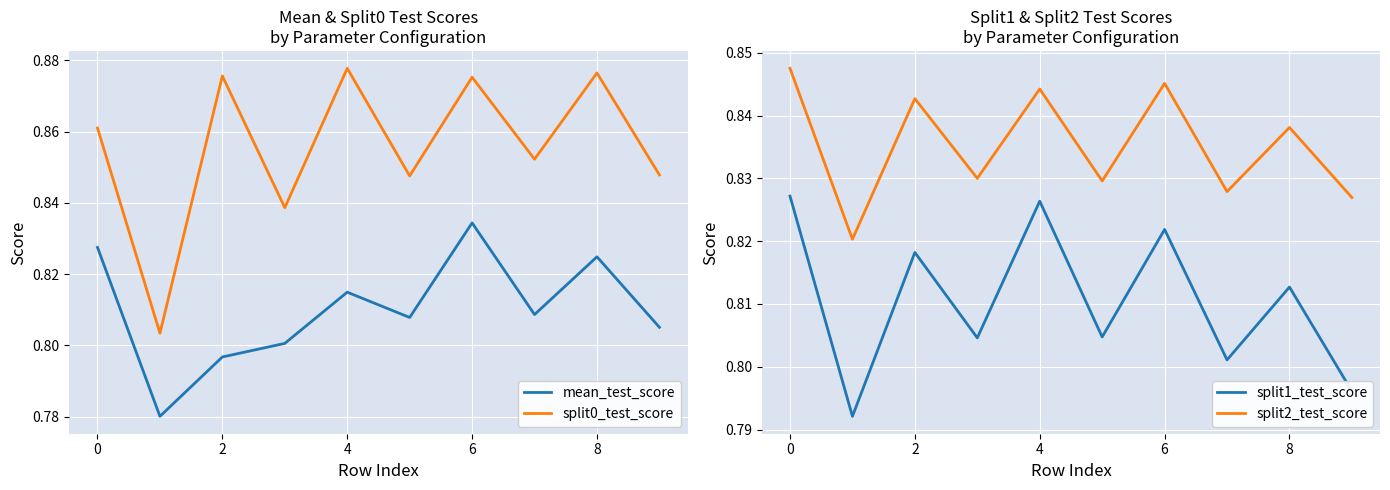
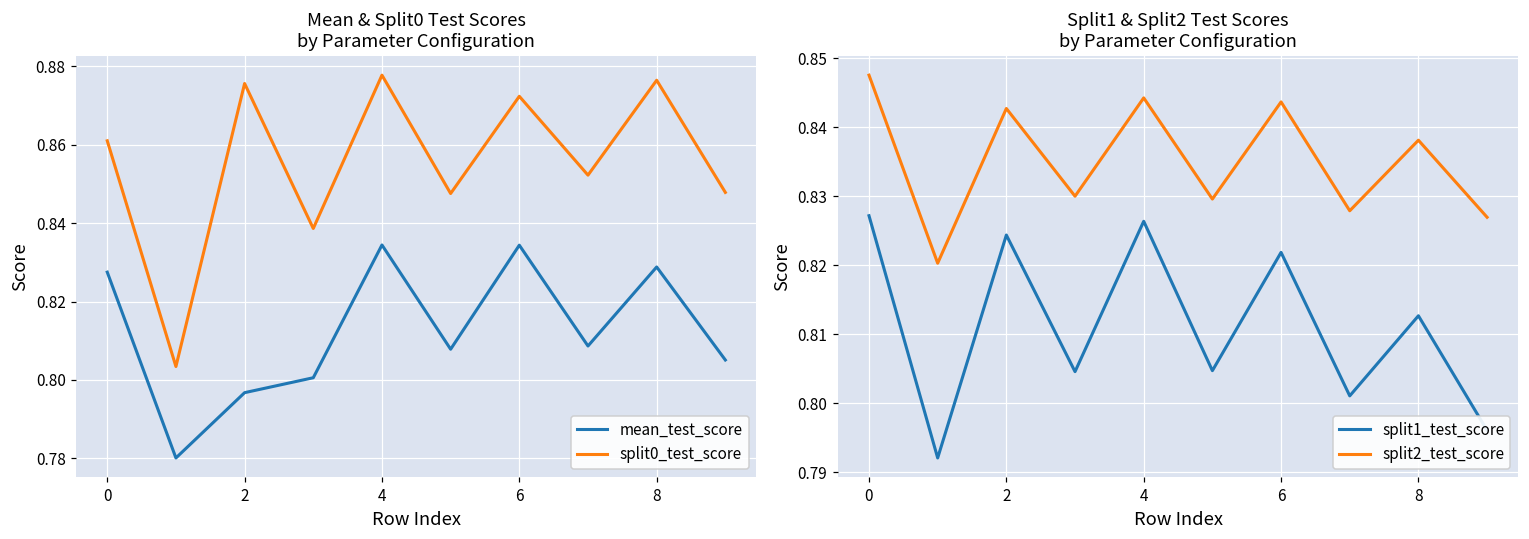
  {
    "Mean & Split0 Test Scores by Parameter Configuration": {
      "mean_test_score": {
        "0": 0.828,
        "2": 0.797,
-       "4": 0.815,
+       "4": 0.834,
        "6": 0.834,
-       "8": 0.825
+       "8": 0.829
      },
      "split0_test_score": {
        "0": 0.861,
        "2": 0.876,
        "4": 0.878,
-       "6": 0.875,
+       "6": 0.872,
        "8": 0.876
      }
    },
    "Split1 & Split2 Test Scores by Parameter Configuration": {
      "split1_test_score": {
        "0": 0.827,
-       "2": 0.818,
+       "2": 0.824,
        "4": 0.826,
        "6": 0.822,
        "8": 0.813
      },
      "split2_test_score": {
        "0": 0.848,
        "2": 0.843,
        "4": 0.844,
-       "6": 0.845,
+       "6": 0.844,
        "8": 0.838
      }
    }
  }
